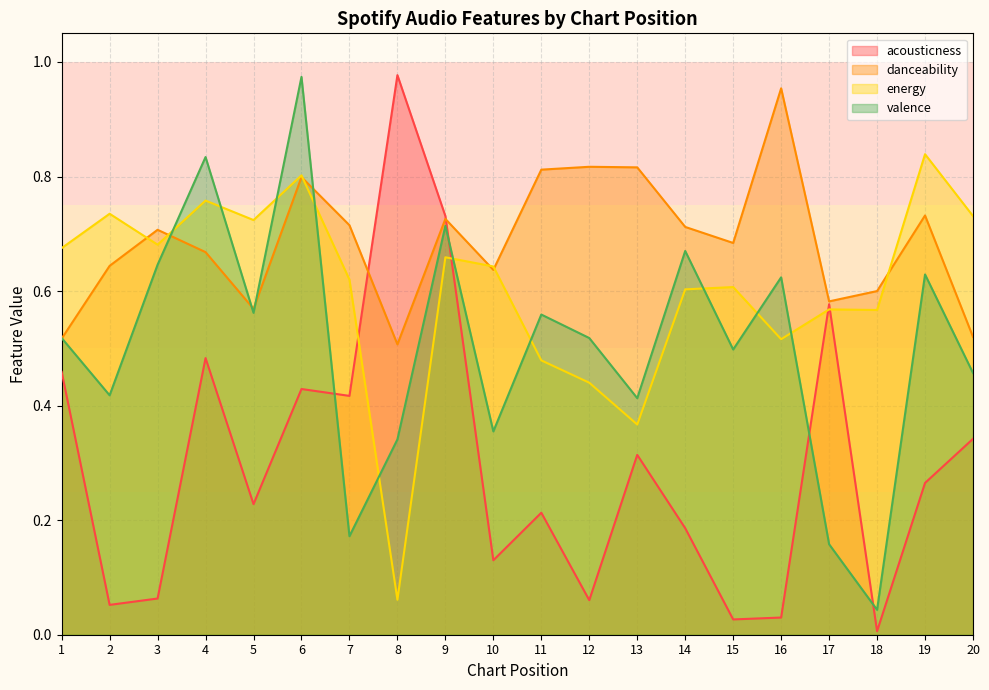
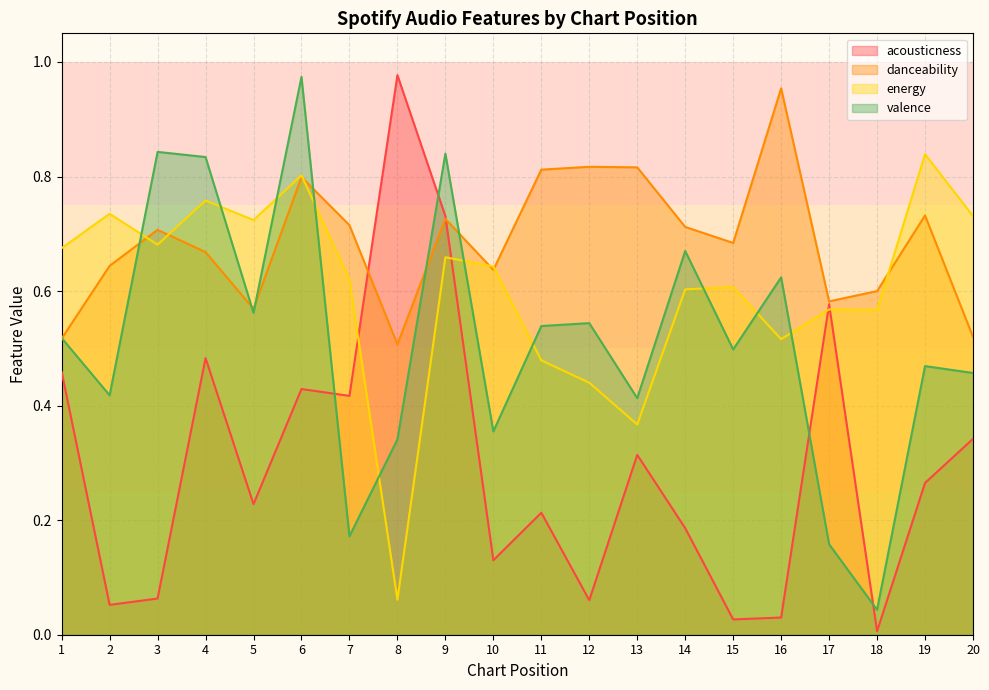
  {
    "valence": {
      "2": 0.42,
-     "3": 0.65,
+     "3": 0.84,
      "4": 0.83,
      "5": 0.56,
      "6": 0.97,
      "7": 0.17,
      "8": 0.34,
-     "9": 0.71,
+     "9": 0.84,
      "10": 0.36,
-     "11": 0.56,
-     "12": 0.52,
+     "11": 0.54,
+     "12": 0.54,
      "13": 0.41,
      "14": 0.67,
      "15": 0.50,
      "16": 0.62,
      "17": 0.16,
      "18": 0.04,
-     "19": 0.63,
+     "19": 0.47,
      "20": 0.46
    }
  }
